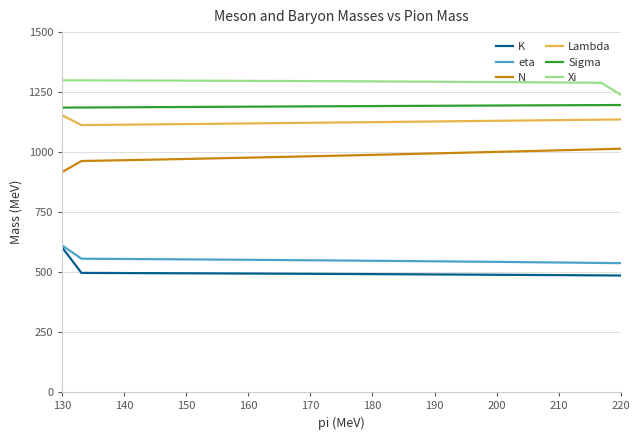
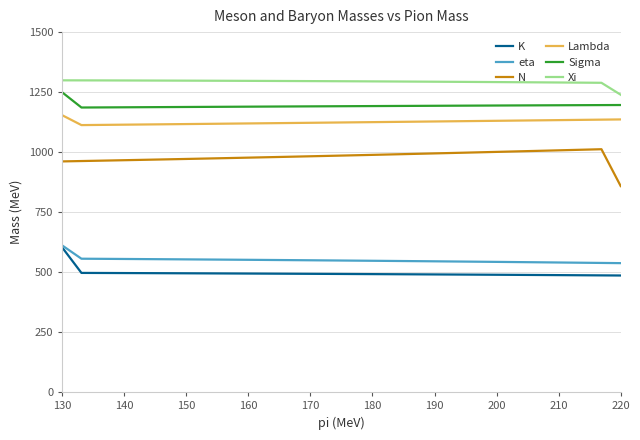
  {
    "K": {
      "220": 490
    },
    "eta": {
      "220": 540
    },
    "N": {
-     "130": 920,
-     "220": 1010
+     "130": 960,
+     "220": 860
    },
    "Lambda": {
      "130": 1150,
      "220": 1140
    },
    "Sigma": {
-     "130": 1190,
+     "130": 1250,
      "220": 1200
    },
    "Xi": {
      "130": 1300,
      "220": 1240
    }
  }
